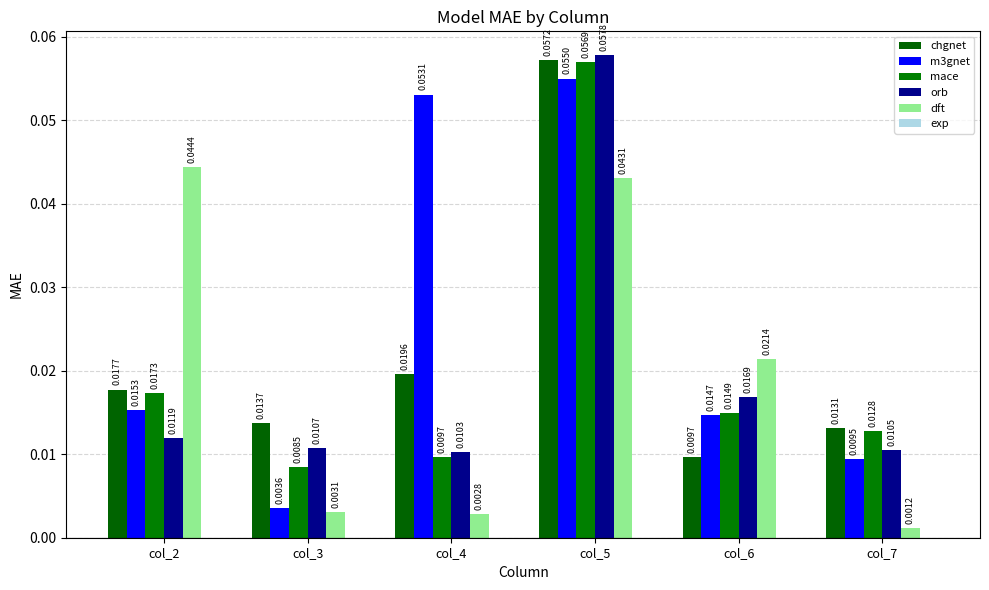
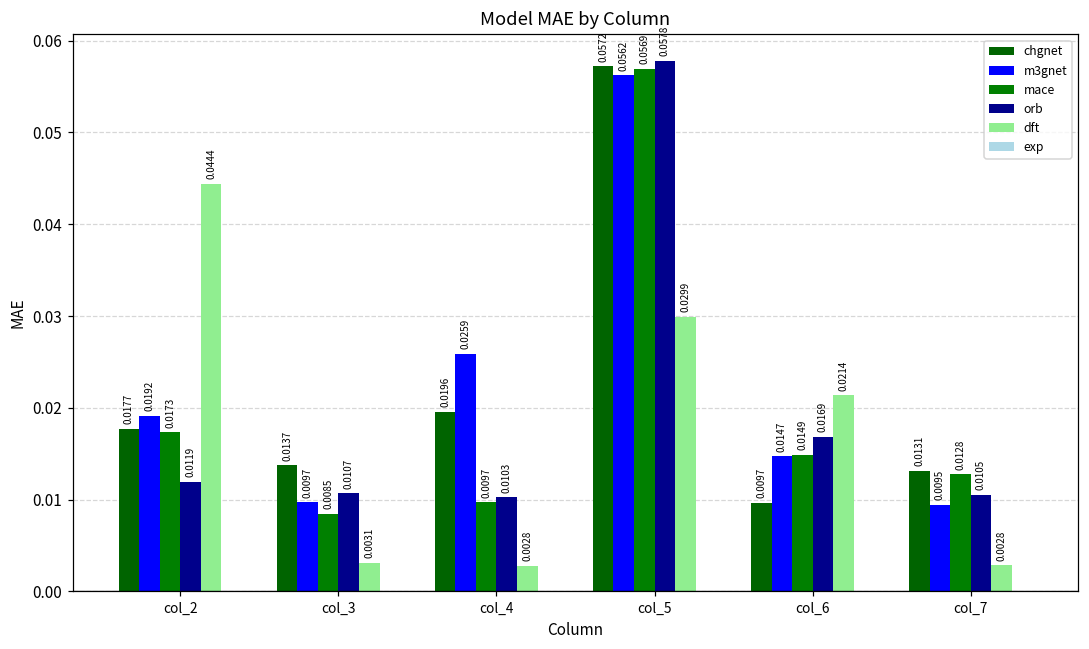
  {
    "m3gnet": {
-     "col_2": 0.0153,
-     "col_3": 0.0036,
-     "col_4": 0.0531,
-     "col_5": 0.0550,
+     "col_2": 0.0192,
+     "col_3": 0.0097,
+     "col_4": 0.0259,
+     "col_5": 0.0562,
      "col_6": 0.0147,
      "col_7": 0.0095
    },
    "orb": {
      "col_2": 0.0119,
      "col_3": 0.0107,
      "col_4": 0.0103,
      "col_5": 0.0578,
      "col_6": 0.0169,
      "col_7": 0.0105
    },
    "dft": {
      "col_2": 0.0444,
      "col_3": 0.0031,
      "col_4": 0.0028,
-     "col_5": 0.0431,
+     "col_5": 0.0299,
      "col_6": 0.0214,
-     "col_7": 0.0012
+     "col_7": 0.0028
    },
    "exp": {
      "col_2": 0.000,
      "col_3": 0.000,
      "col_4": 0.000,
      "col_5": 0.000,
      "col_6": 0.000,
      "col_7": 0.000
    }
  }
